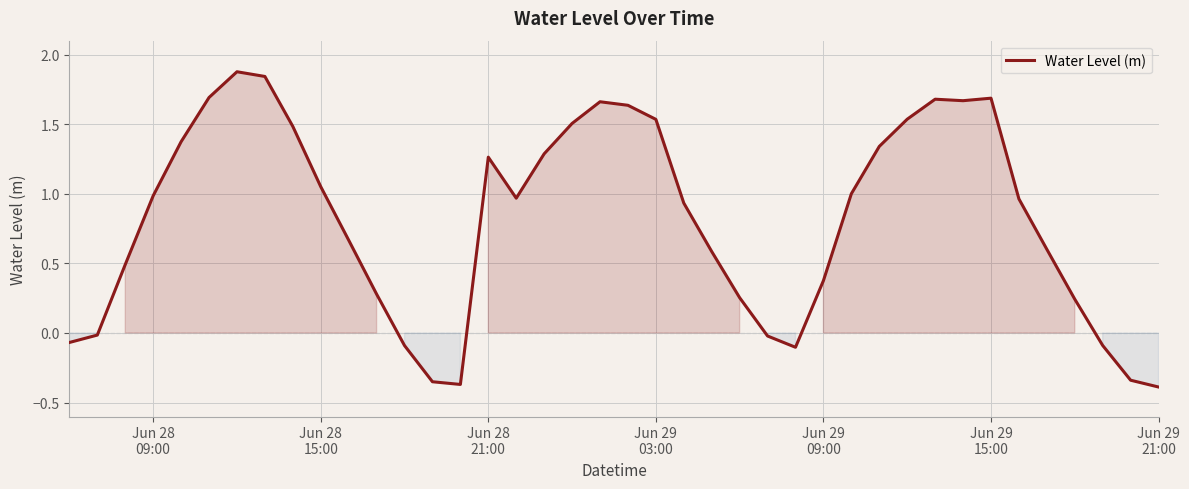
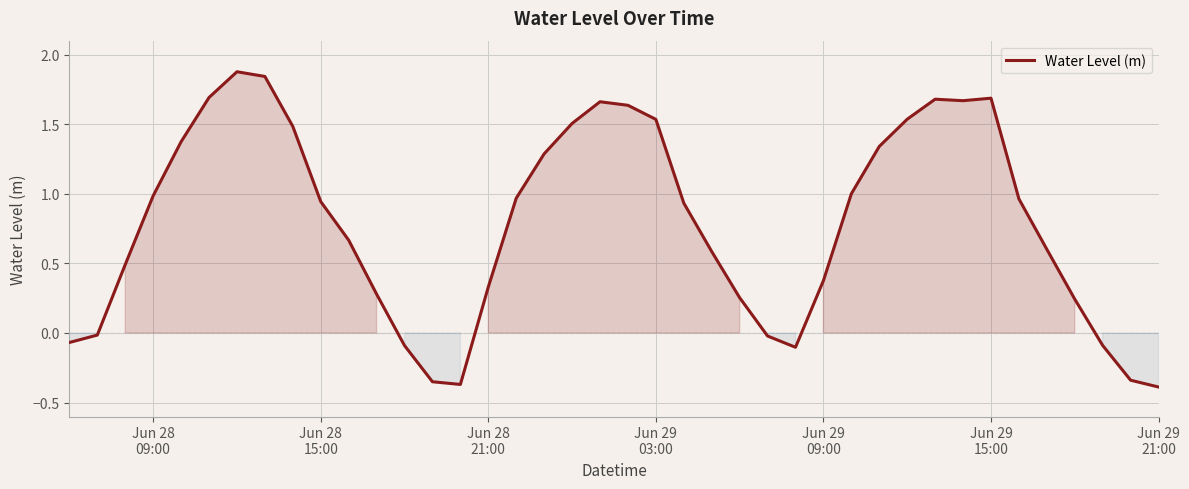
  {
    "Jun 28 09:00": 0.99,
-   "Jun 28 15:00": 1.05,
-   "Jun 28 21:00": 1.26,
+   "Jun 28 15:00": 0.94,
+   "Jun 28 21:00": 0.33,
    "Jun 29 03:00": 1.53,
    "Jun 29 09:00": 0.38,
    "Jun 29 15:00": 1.69,
    "Jun 29 21:00": -0.39
  }
